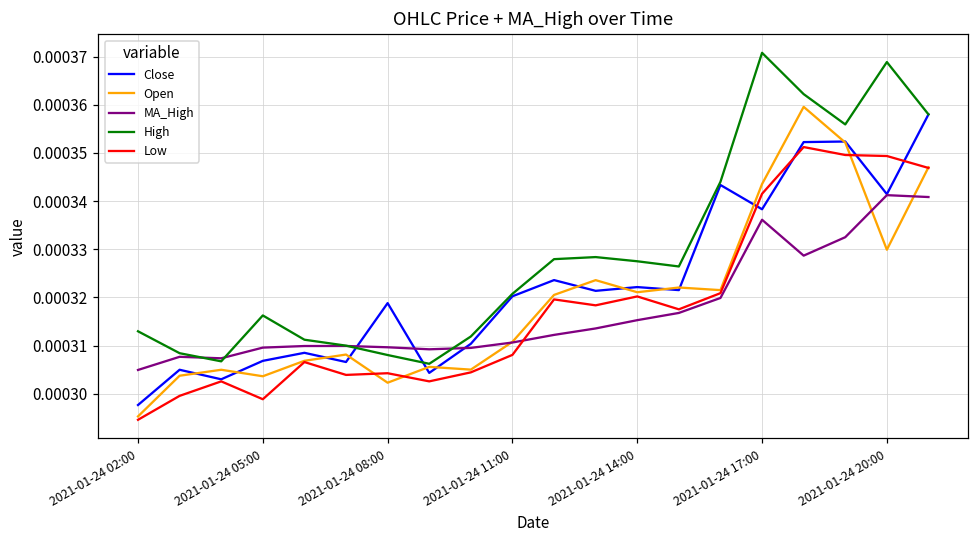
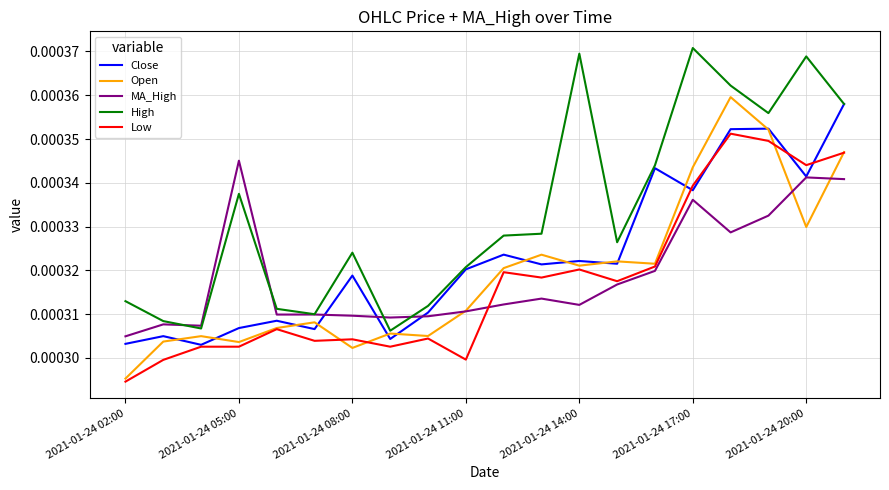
  {
    "Close": {
-     "2021-01-24 02:00": 0.000298,
+     "2021-01-24 02:00": 0.000303,
      "2021-01-24 05:00": 0.000307,
      "2021-01-24 08:00": 0.000319,
      "2021-01-24 14:00": 0.000322,
      "2021-01-24 17:00": 0.000338
    },
    "Open": {
      "2021-01-24 02:00": 0.000295,
      "2021-01-24 05:00": 0.000304,
      "2021-01-24 08:00": 0.000302,
      "2021-01-24 14:00": 0.000321,
      "2021-01-24 17:00": 0.000344,
      "2021-01-24 20:00": 0.000330
    },
    "MA_High": {
      "2021-01-24 02:00": 0.000305,
-     "2021-01-24 05:00": 0.000310,
+     "2021-01-24 05:00": 0.000345,
      "2021-01-24 08:00": 0.000310,
-     "2021-01-24 14:00": 0.000315,
+     "2021-01-24 14:00": 0.000312,
      "2021-01-24 17:00": 0.000336
    },
    "High": {
      "2021-01-24 02:00": 0.000313,
-     "2021-01-24 05:00": 0.000316,
-     "2021-01-24 08:00": 0.000308,
-     "2021-01-24 14:00": 0.000328,
+     "2021-01-24 05:00": 0.000337,
+     "2021-01-24 08:00": 0.000324,
+     "2021-01-24 14:00": 0.000370,
      "2021-01-24 17:00": 0.000371,
      "2021-01-24 20:00": 0.000369
    },
    "Low": {
      "2021-01-24 02:00": 0.000295,
-     "2021-01-24 05:00": 0.000299,
+     "2021-01-24 05:00": 0.000303,
      "2021-01-24 08:00": 0.000304,
-     "2021-01-24 11:00": 0.000308,
+     "2021-01-24 11:00": 0.000300,
      "2021-01-24 14:00": 0.000320,
-     "2021-01-24 17:00": 0.000342,
-     "2021-01-24 20:00": 0.000349
+     "2021-01-24 17:00": 0.000339,
+     "2021-01-24 20:00": 0.000344
    }
  }
